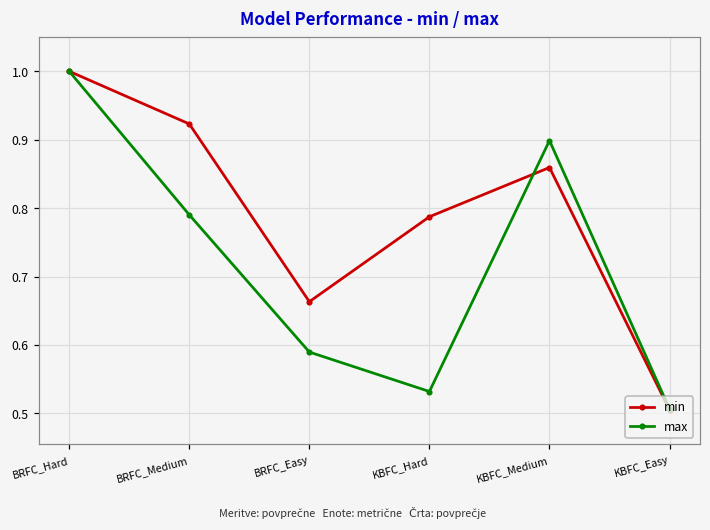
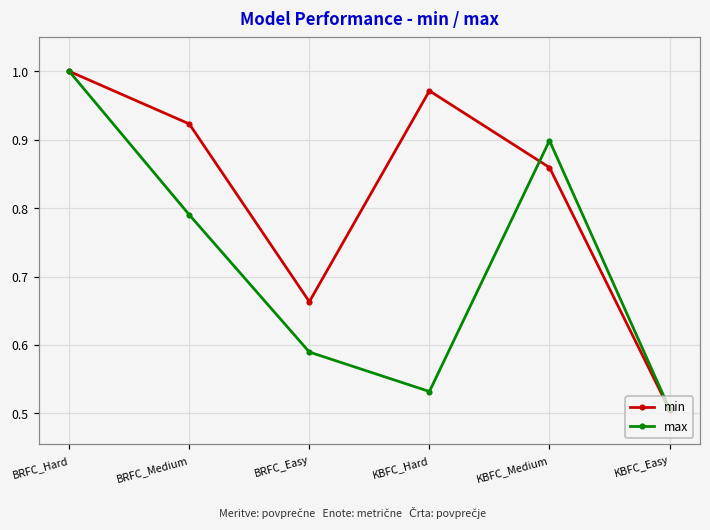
  {
    "min": {
      "BRFC_Medium": 0.92,
      "BRFC_Easy": 0.66,
-     "KBFC_Hard": 0.79,
+     "KBFC_Hard": 0.97,
      "KBFC_Medium": 0.86
    },
    "max": {
      "BRFC_Medium": 0.79,
      "BRFC_Easy": 0.59,
      "KBFC_Hard": 0.53,
      "KBFC_Medium": 0.90
    }
  }
